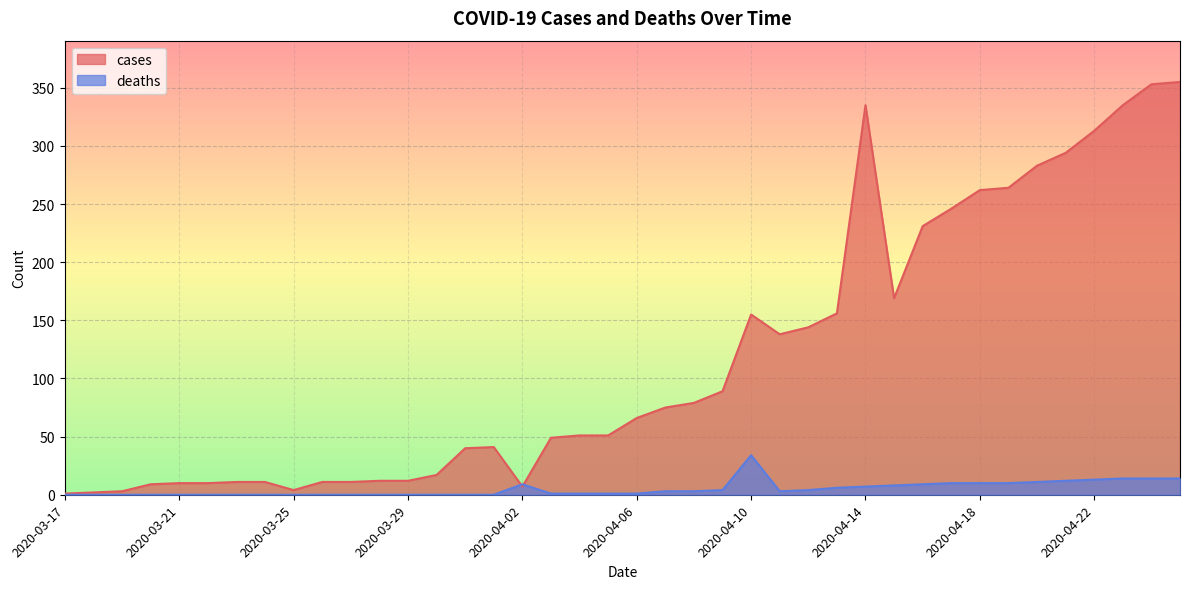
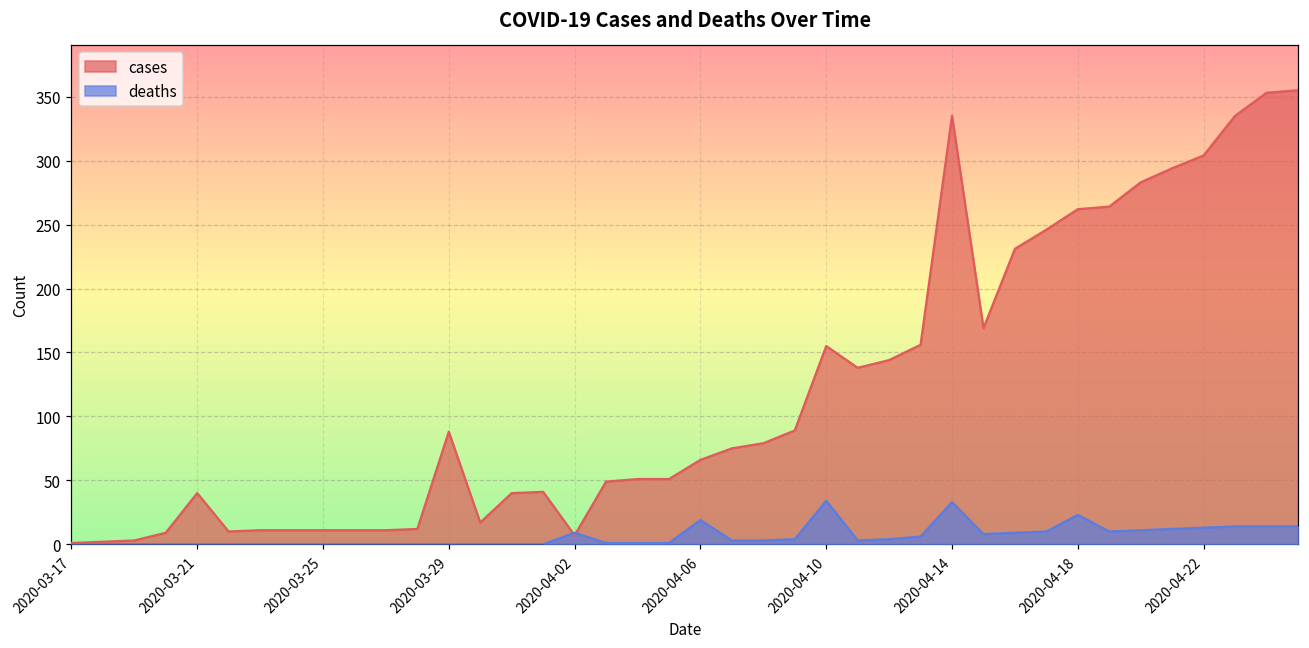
  {
    "cases": {
-     "2020-03-21": 10,
-     "2020-03-25": 4,
-     "2020-03-29": 12,
+     "2020-03-21": 40,
+     "2020-03-25": 11,
+     "2020-03-29": 88,
      "2020-04-06": 66,
      "2020-04-10": 155,
      "2020-04-14": 335,
      "2020-04-18": 262,
-     "2020-04-22": 313
+     "2020-04-22": 304
    },
    "deaths": {
      "2020-03-21": 0,
      "2020-03-25": 0,
      "2020-03-29": 0,
-     "2020-04-06": 1,
+     "2020-04-06": 19,
      "2020-04-10": 34,
-     "2020-04-14": 7,
-     "2020-04-18": 10,
+     "2020-04-14": 33,
+     "2020-04-18": 23,
      "2020-04-22": 13
    }
  }
